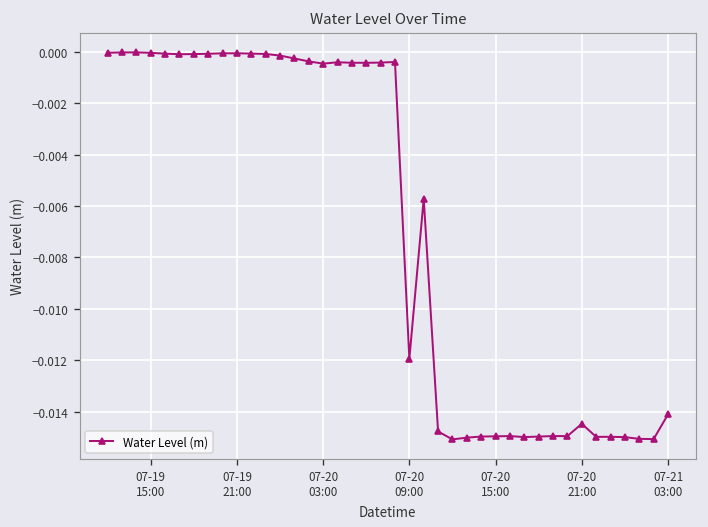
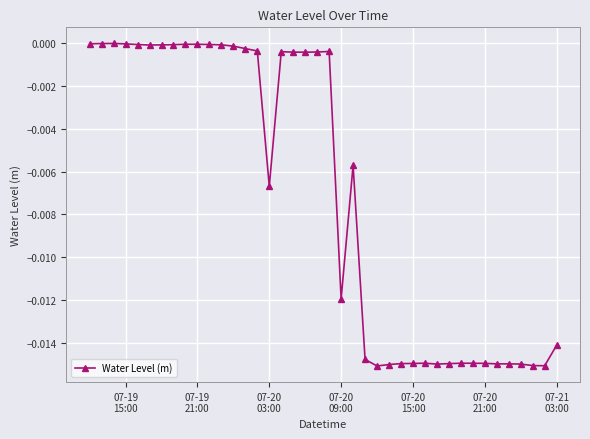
  {
    "07-19 15:00": 0.0000,
    "07-19 21:00": -0.0001,
-   "07-20 03:00": -0.0005,
+   "07-20 03:00": -0.0067,
    "07-20 09:00": -0.0119,
    "07-20 15:00": -0.0150,
-   "07-20 21:00": -0.0145,
+   "07-20 21:00": -0.0150,
    "07-21 03:00": -0.0141
  }
